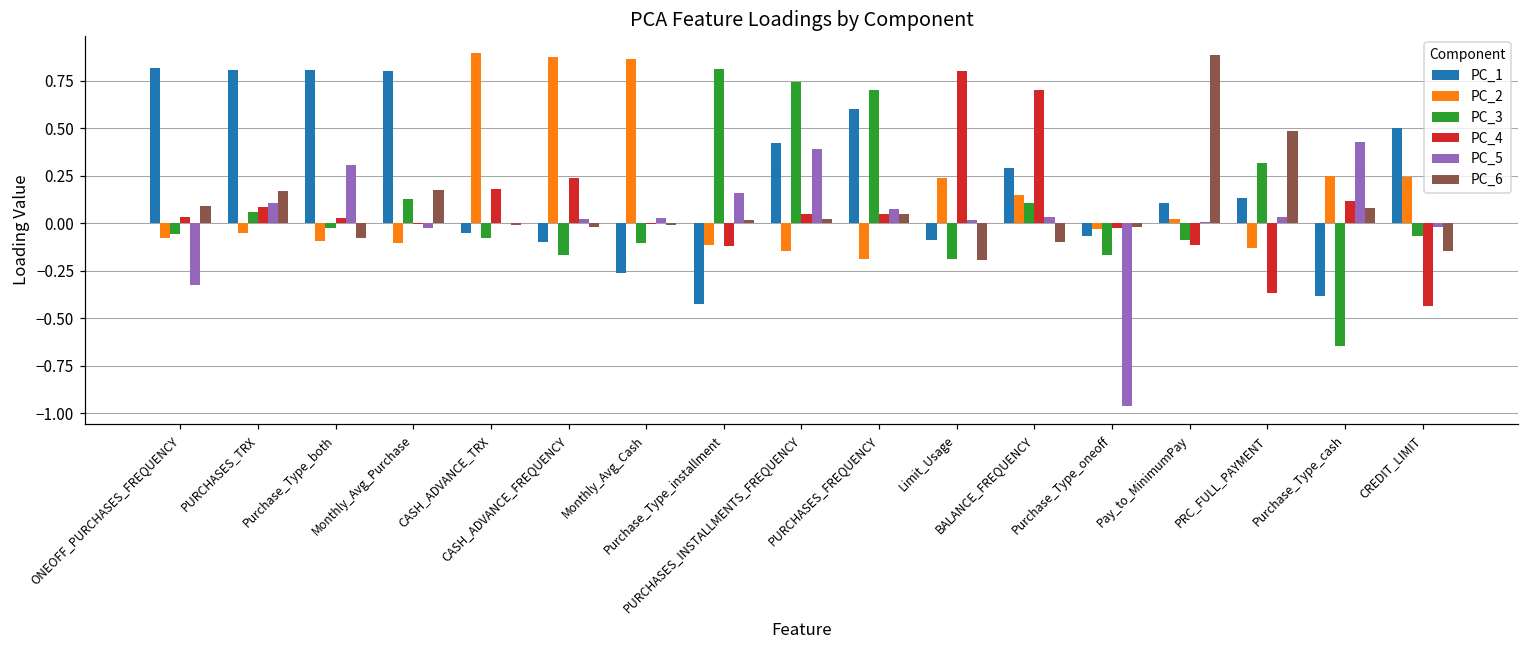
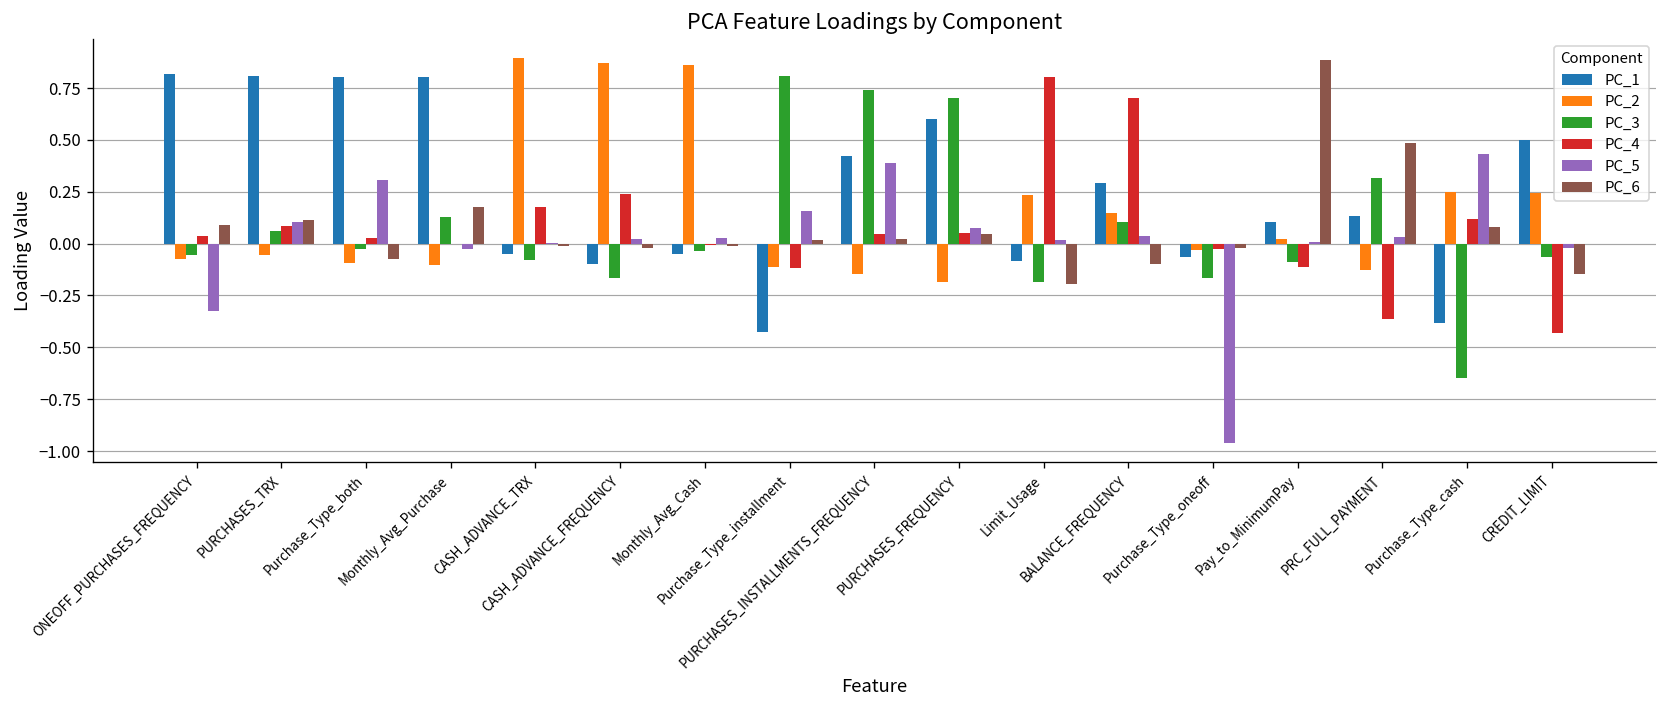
  {
    "PC_1": {
      "ONEOFF_PURCHASES_FREQUENCY": 0.82,
      "PURCHASES_TRX": 0.81,
      "Purchase_Type_both": 0.81,
      "Monthly_Avg_Purchase": 0.80,
      "CASH_ADVANCE_TRX": -0.05,
      "CASH_ADVANCE_FREQUENCY": -0.10,
-     "Monthly_Avg_Cash": -0.26,
+     "Monthly_Avg_Cash": -0.05,
      "Purchase_Type_installment": -0.42,
      "PURCHASES_INSTALLMENTS_FREQUENCY": 0.42,
      "PURCHASES_FREQUENCY": 0.60,
      "Limit_Usage": -0.09,
      "BALANCE_FREQUENCY": 0.29,
      "Purchase_Type_oneoff": -0.07,
      "Pay_to_MinimumPay": 0.10,
      "PRC_FULL_PAYMENT": 0.13,
      "Purchase_Type_cash": -0.38,
      "CREDIT_LIMIT": 0.50
    },
    "PC_2": {
      "ONEOFF_PURCHASES_FREQUENCY": -0.08,
      "PURCHASES_TRX": -0.05,
      "Purchase_Type_both": -0.09,
      "Monthly_Avg_Purchase": -0.10,
      "CASH_ADVANCE_TRX": 0.89,
      "CASH_ADVANCE_FREQUENCY": 0.87,
      "Monthly_Avg_Cash": 0.86,
      "Purchase_Type_installment": -0.11,
      "PURCHASES_INSTALLMENTS_FREQUENCY": -0.15,
      "PURCHASES_FREQUENCY": -0.19,
      "Limit_Usage": 0.24,
      "BALANCE_FREQUENCY": 0.15,
      "Purchase_Type_oneoff": -0.03,
      "Pay_to_MinimumPay": 0.02,
      "PRC_FULL_PAYMENT": -0.13,
      "Purchase_Type_cash": 0.25,
      "CREDIT_LIMIT": 0.25
    },
    "PC_3": {
      "ONEOFF_PURCHASES_FREQUENCY": -0.06,
      "PURCHASES_TRX": 0.06,
      "Purchase_Type_both": -0.03,
      "Monthly_Avg_Purchase": 0.13,
      "CASH_ADVANCE_TRX": -0.08,
      "CASH_ADVANCE_FREQUENCY": -0.16,
-     "Monthly_Avg_Cash": -0.10,
+     "Monthly_Avg_Cash": -0.04,
      "Purchase_Type_installment": 0.81,
      "PURCHASES_INSTALLMENTS_FREQUENCY": 0.74,
      "PURCHASES_FREQUENCY": 0.70,
      "Limit_Usage": -0.19,
      "BALANCE_FREQUENCY": 0.11,
      "Purchase_Type_oneoff": -0.17,
      "Pay_to_MinimumPay": -0.09,
      "PRC_FULL_PAYMENT": 0.32,
      "Purchase_Type_cash": -0.65,
      "CREDIT_LIMIT": -0.07
    },
    "PC_4": {
      "ONEOFF_PURCHASES_FREQUENCY": 0.04,
      "PURCHASES_TRX": 0.08,
      "Purchase_Type_both": 0.03,
      "CASH_ADVANCE_TRX": 0.18,
      "CASH_ADVANCE_FREQUENCY": 0.24,
      "Purchase_Type_installment": -0.12,
      "PURCHASES_INSTALLMENTS_FREQUENCY": 0.05,
      "PURCHASES_FREQUENCY": 0.05,
      "Limit_Usage": 0.80,
      "BALANCE_FREQUENCY": 0.70,
      "Purchase_Type_oneoff": -0.02,
      "Pay_to_MinimumPay": -0.11,
      "PRC_FULL_PAYMENT": -0.37,
      "Purchase_Type_cash": 0.12,
      "CREDIT_LIMIT": -0.43
    },
    "PC_5": {
      "ONEOFF_PURCHASES_FREQUENCY": -0.33,
      "PURCHASES_TRX": 0.10,
      "Purchase_Type_both": 0.31,
      "Monthly_Avg_Purchase": -0.03,
      "CASH_ADVANCE_FREQUENCY": 0.02,
      "Monthly_Avg_Cash": 0.03,
      "Purchase_Type_installment": 0.16,
      "PURCHASES_INSTALLMENTS_FREQUENCY": 0.39,
      "PURCHASES_FREQUENCY": 0.07,
      "Limit_Usage": 0.02,
      "BALANCE_FREQUENCY": 0.04,
      "Purchase_Type_oneoff": -0.96,
      "PRC_FULL_PAYMENT": 0.03,
      "Purchase_Type_cash": 0.43,
      "CREDIT_LIMIT": -0.02
    },
    "PC_6": {
      "ONEOFF_PURCHASES_FREQUENCY": 0.09,
-     "PURCHASES_TRX": 0.17,
+     "PURCHASES_TRX": 0.11,
      "Purchase_Type_both": -0.08,
      "Monthly_Avg_Purchase": 0.18,
      "CASH_ADVANCE_FREQUENCY": -0.02,
      "Purchase_Type_installment": 0.02,
      "PURCHASES_INSTALLMENTS_FREQUENCY": 0.02,
      "PURCHASES_FREQUENCY": 0.05,
      "Limit_Usage": -0.19,
      "BALANCE_FREQUENCY": -0.10,
      "Purchase_Type_oneoff": -0.02,
      "Pay_to_MinimumPay": 0.88,
      "PRC_FULL_PAYMENT": 0.48,
      "Purchase_Type_cash": 0.08,
      "CREDIT_LIMIT": -0.15
    }
  }
